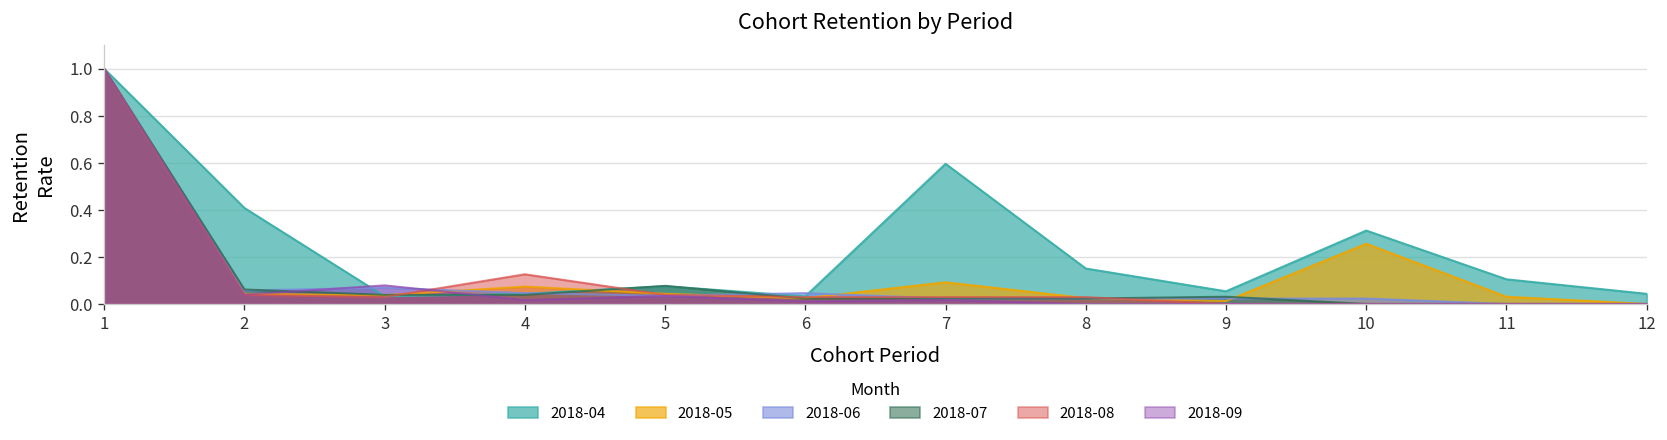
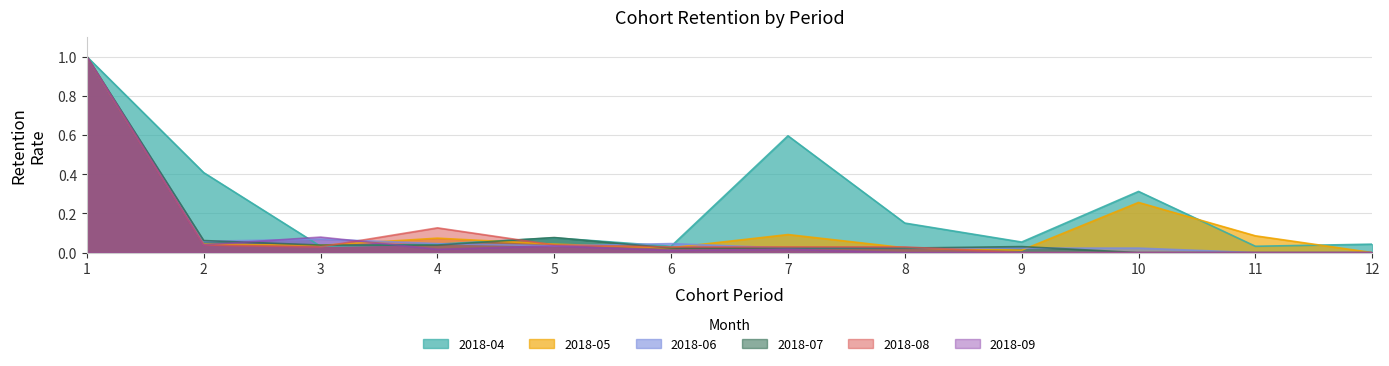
  {
    "2018-04": {
      "2": 0.41,
      "7": 0.60,
      "8": 0.15,
      "9": 0.05,
      "10": 0.31,
-     "11": 0.10,
+     "11": 0.03,
      "12": 0.04
    },
    "2018-05": {
      "4": 0.07,
      "7": 0.09,
      "10": 0.26,
-     "11": 0.03
+     "11": 0.09
    },
    "2018-08": {
      "4": 0.13
    }
  }
